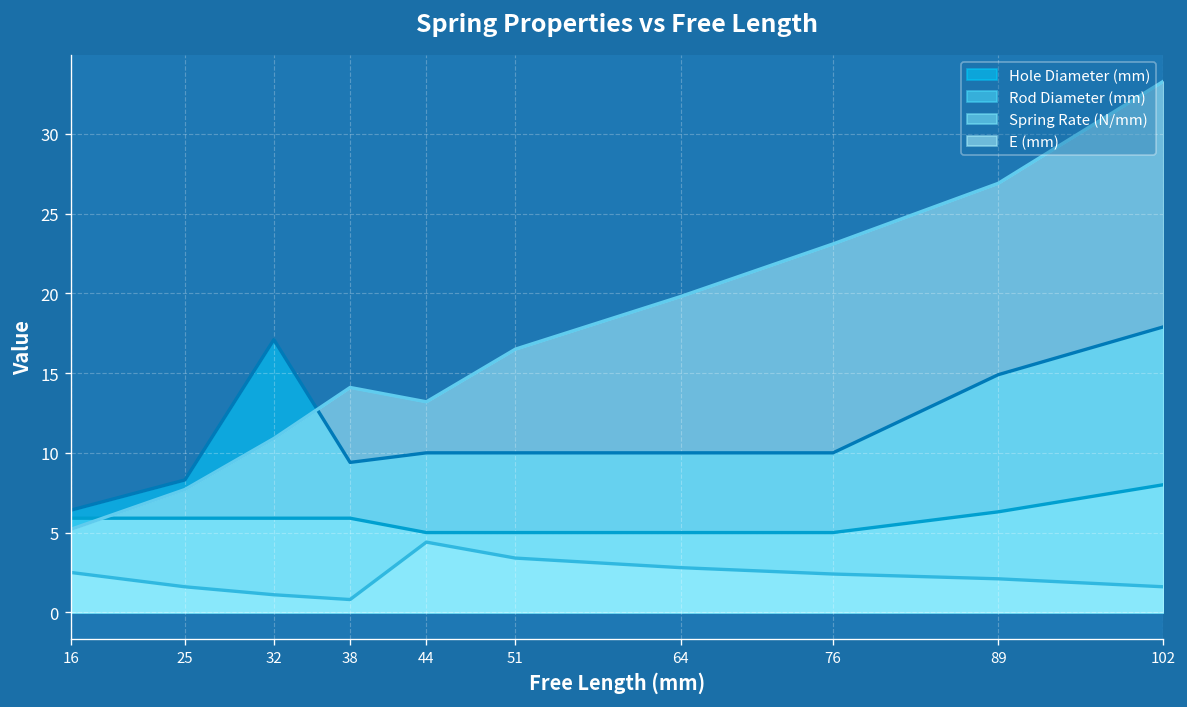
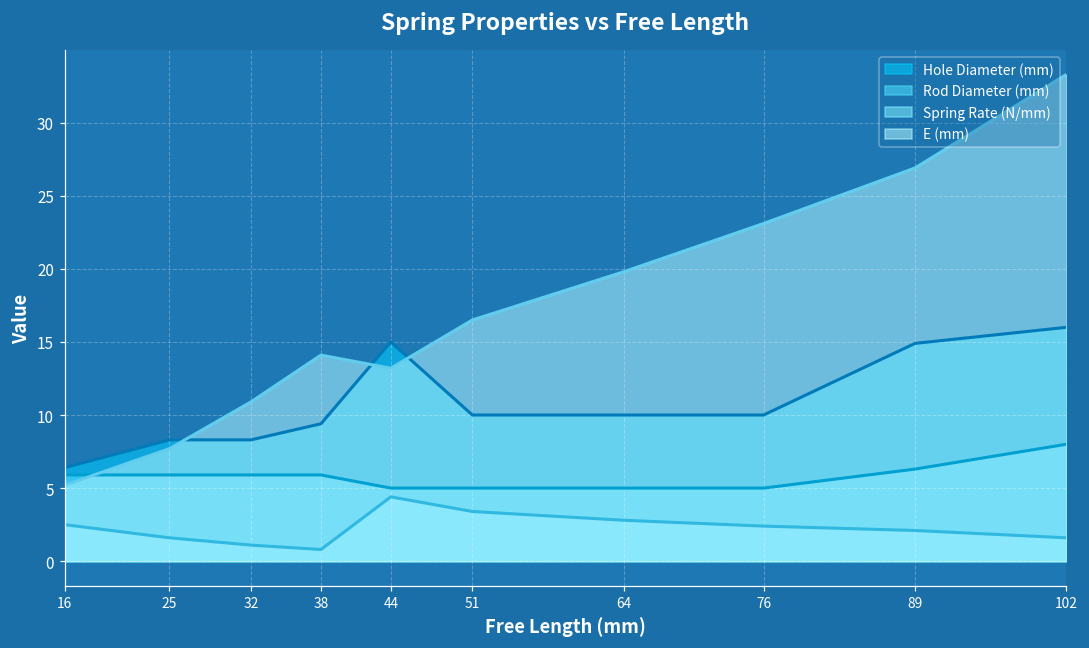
  {
    "Hole Diameter (mm)": {
      "16": 6.4,
      "25": 8.3,
-     "32": 17.1,
+     "32": 8.3,
      "38": 9.4,
-     "44": 10,
+     "44": 15,
      "51": 10.0,
      "64": 10.0,
      "76": 10.0,
      "89": 14.9,
-     "102": 17.9
+     "102": 16.0
    }
  }
